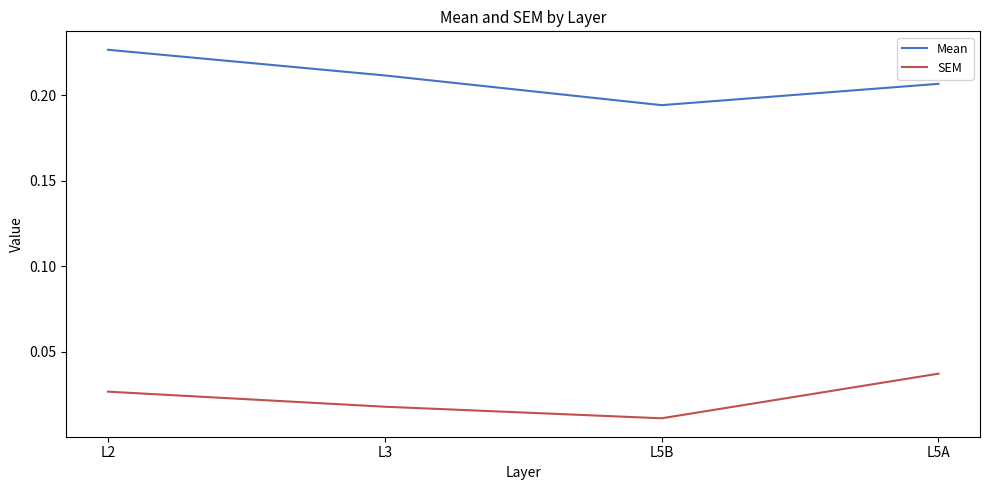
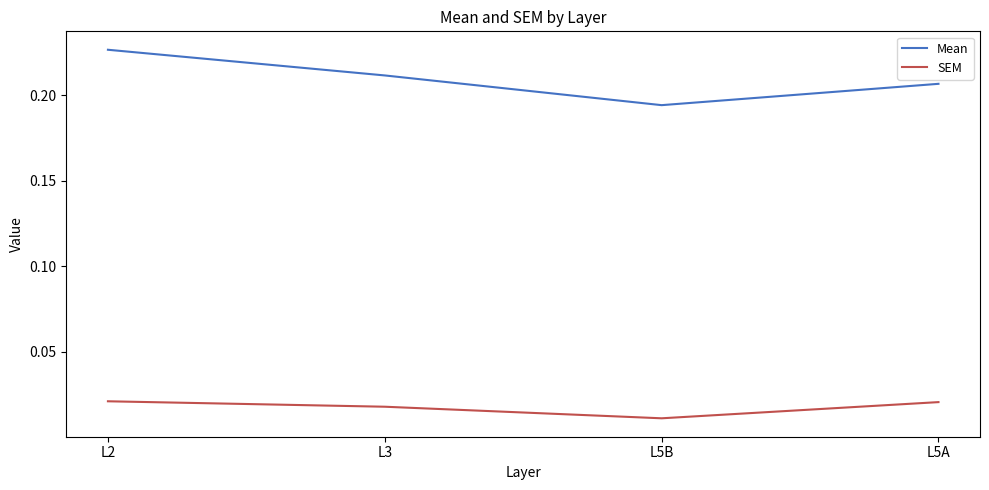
  {
    "Mean": {
      "L2": 0.226,
      "L3": 0.211,
      "L5B": 0.194,
      "L5A": 0.207
    },
    "SEM": {
-     "L2": 0.027,
+     "L2": 0.021,
      "L3": 0.018,
      "L5B": 0.011,
-     "L5A": 0.037
+     "L5A": 0.021
    }
  }
